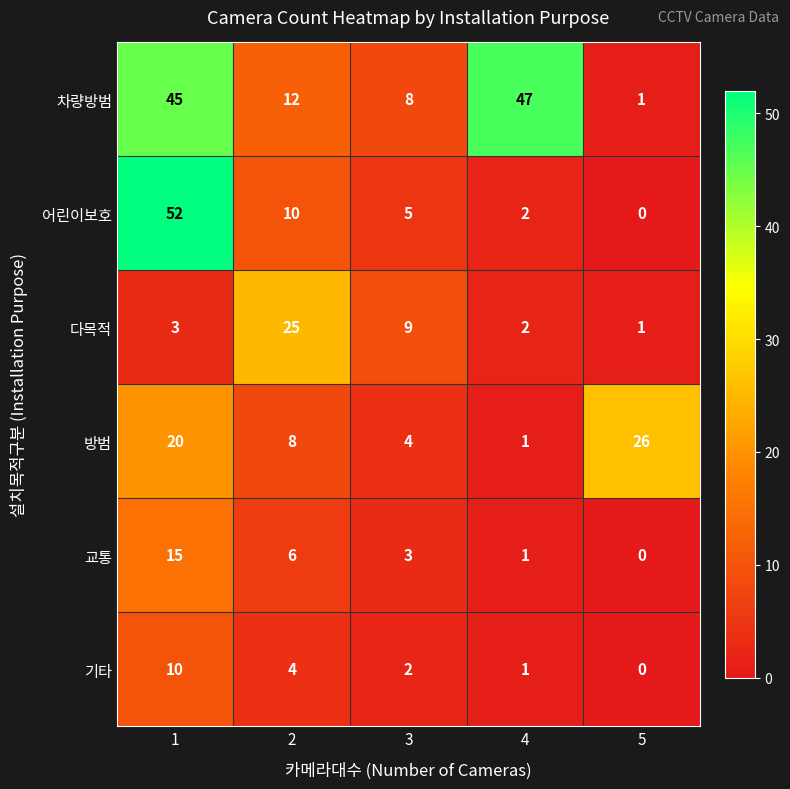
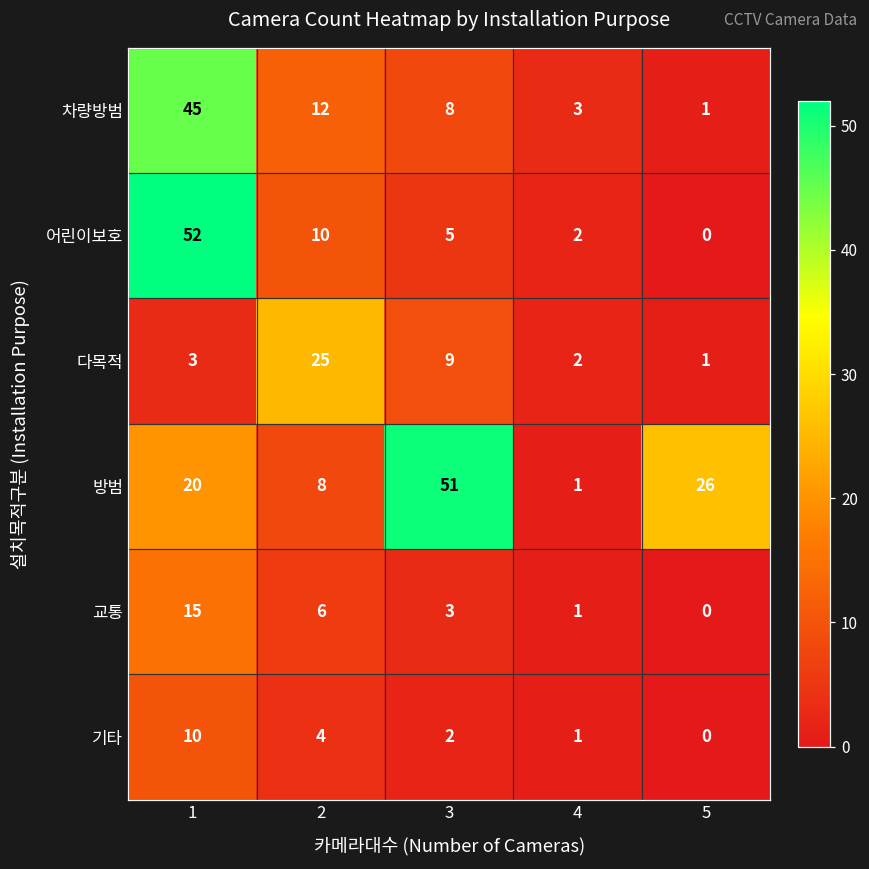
  {
    "차량방범": {
      "1": 45,
      "2": 12,
      "3": 8,
-     "4": 47,
+     "4": 3,
      "5": 1
    },
    "어린이보호": {
      "1": 52,
      "2": 10,
      "3": 5,
      "4": 2,
      "5": 0
    },
    "다목적": {
      "1": 3,
      "2": 25,
      "3": 9,
      "4": 2,
      "5": 1
    },
    "방범": {
      "1": 20,
      "2": 8,
-     "3": 4,
+     "3": 51,
      "4": 1,
      "5": 26
    },
    "교통": {
      "1": 15,
      "2": 6,
      "3": 3,
      "4": 1,
      "5": 0
    },
    "기타": {
      "1": 10,
      "2": 4,
      "3": 2,
      "4": 1,
      "5": 0
    }
  }
